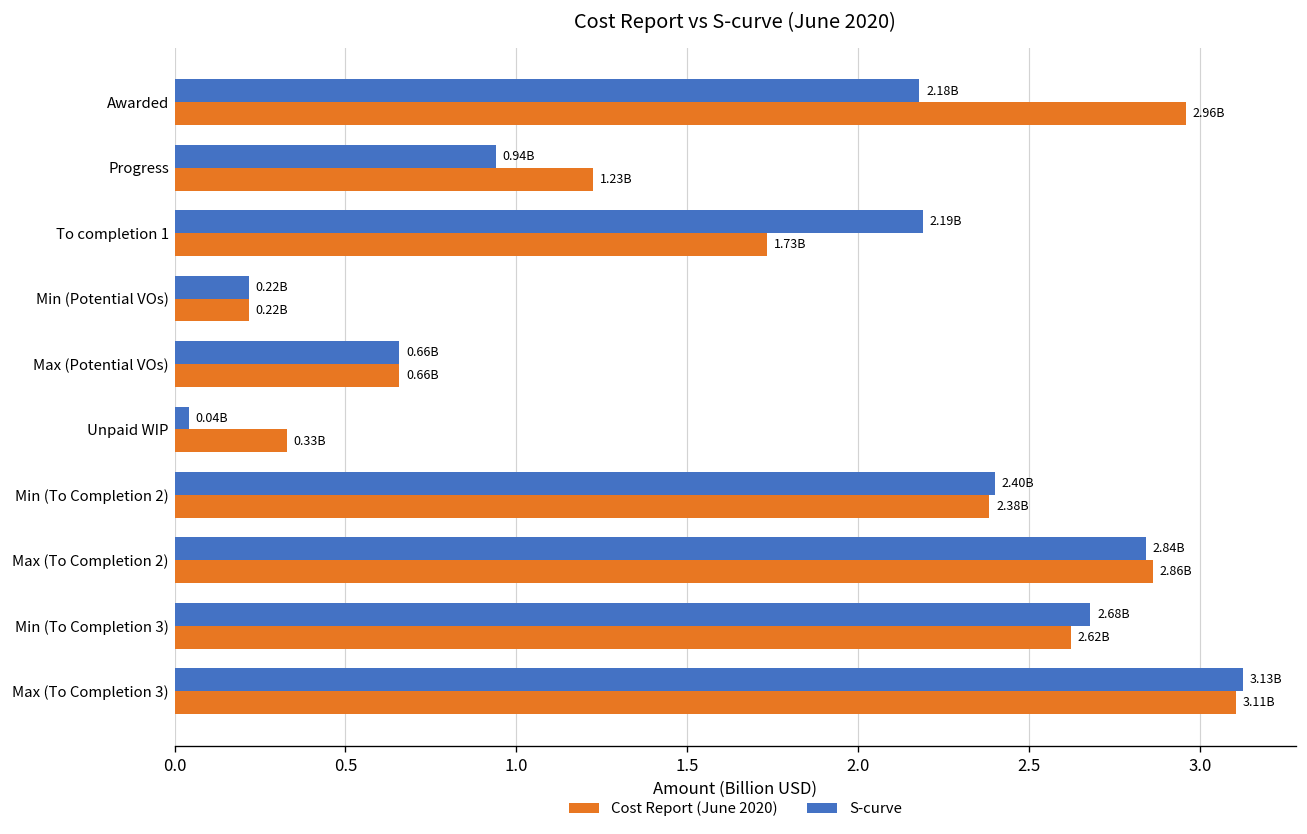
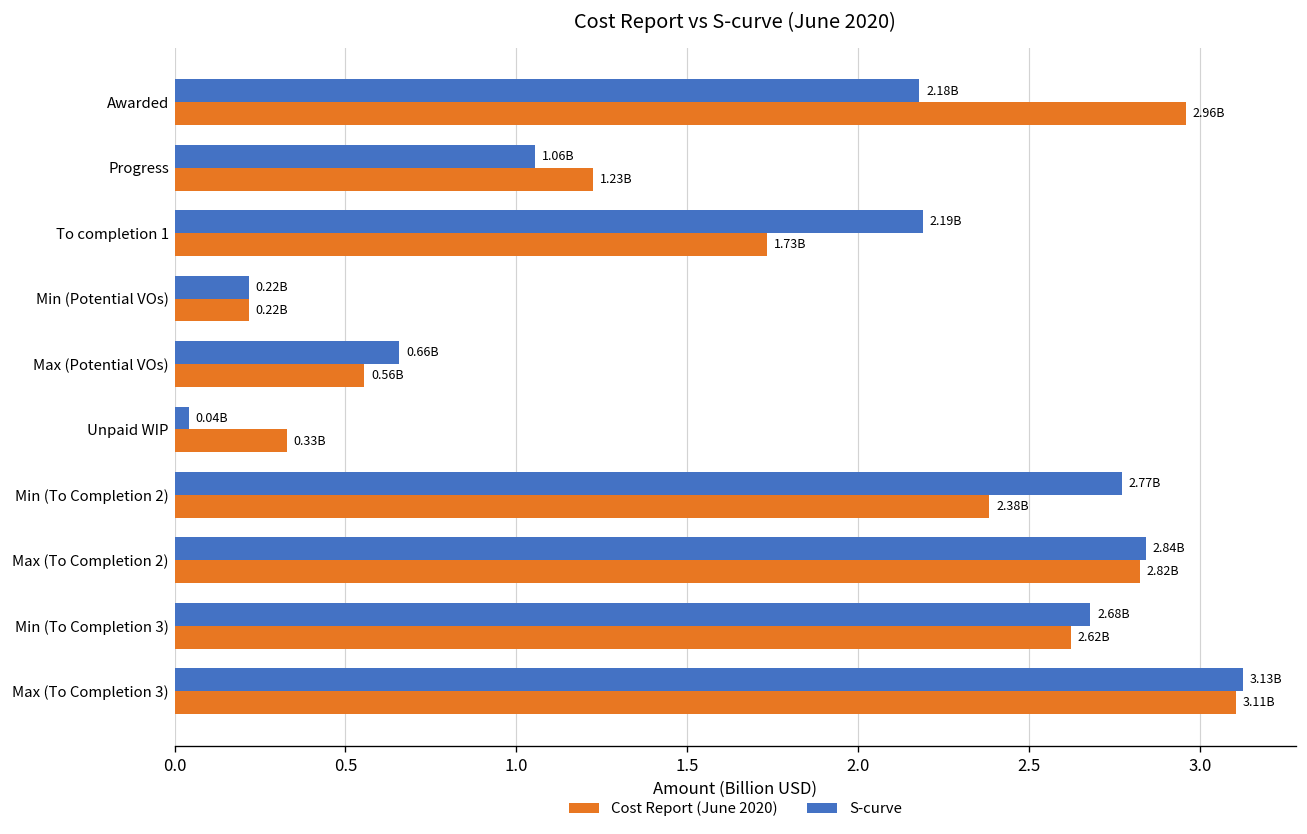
  {
    "Cost Report (June 2020)": {
      "Awarded": "2.96B",
      "Progress": "1.23B",
      "To completion 1": "1.73B",
      "Min (Potential VOs)": "0.22B",
-     "Max (Potential VOs)": "0.66B",
+     "Max (Potential VOs)": "0.56B",
      "Unpaid WIP": "0.33B",
      "Min (To Completion 2)": "2.38B",
-     "Max (To Completion 2)": "2.86B",
+     "Max (To Completion 2)": "2.82B",
      "Min (To Completion 3)": "2.62B",
      "Max (To Completion 3)": "3.11B"
    },
    "S-curve": {
      "Awarded": "2.18B",
-     "Progress": "0.94B",
+     "Progress": "1.06B",
      "To completion 1": "2.19B",
      "Min (Potential VOs)": "0.22B",
      "Max (Potential VOs)": "0.66B",
      "Unpaid WIP": "0.04B",
-     "Min (To Completion 2)": "2.40B",
+     "Min (To Completion 2)": "2.77B",
      "Max (To Completion 2)": "2.84B",
      "Min (To Completion 3)": "2.68B",
      "Max (To Completion 3)": "3.13B"
    }
  }
